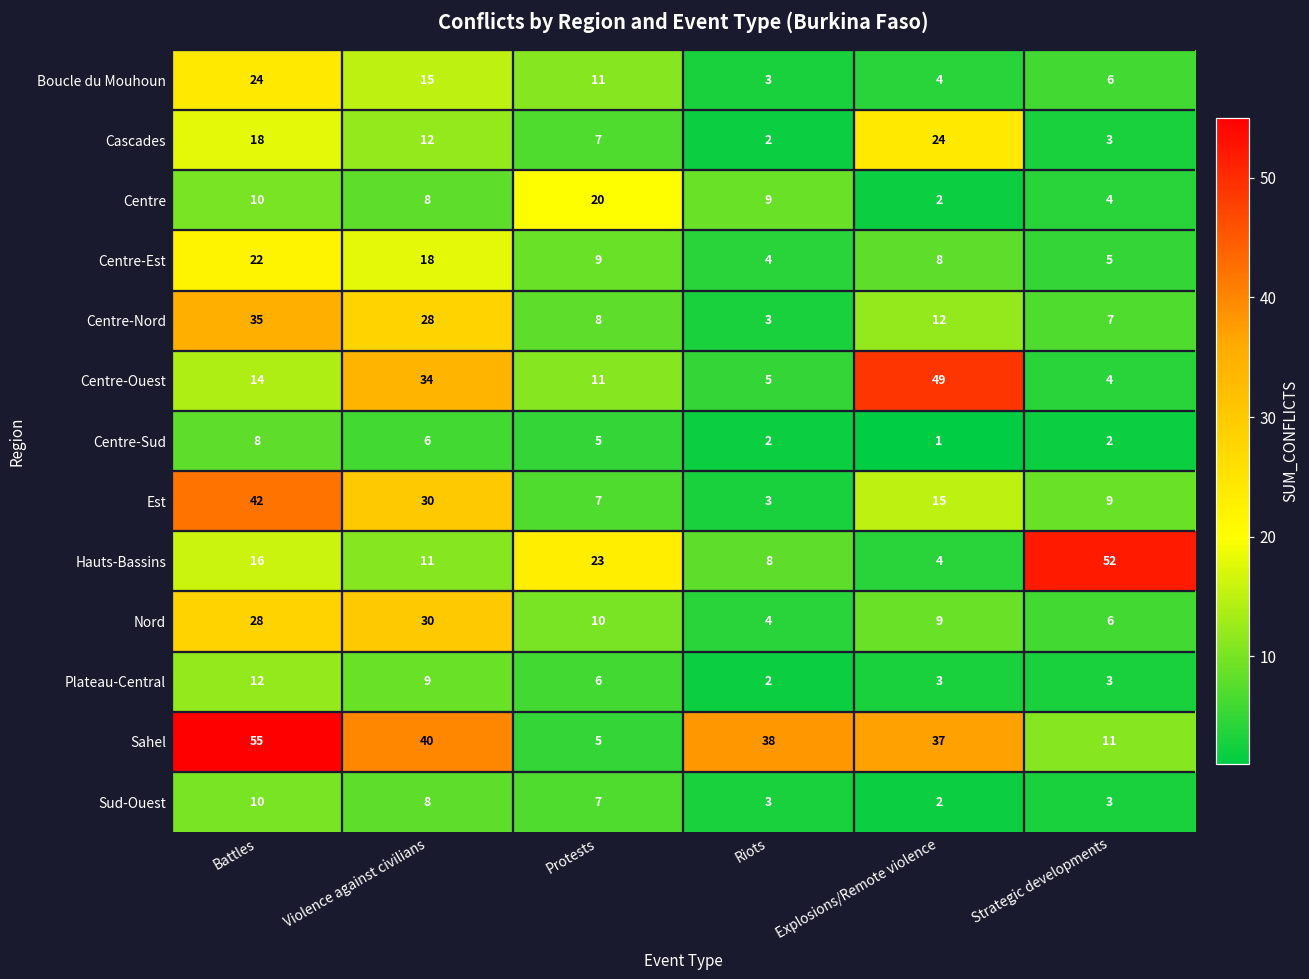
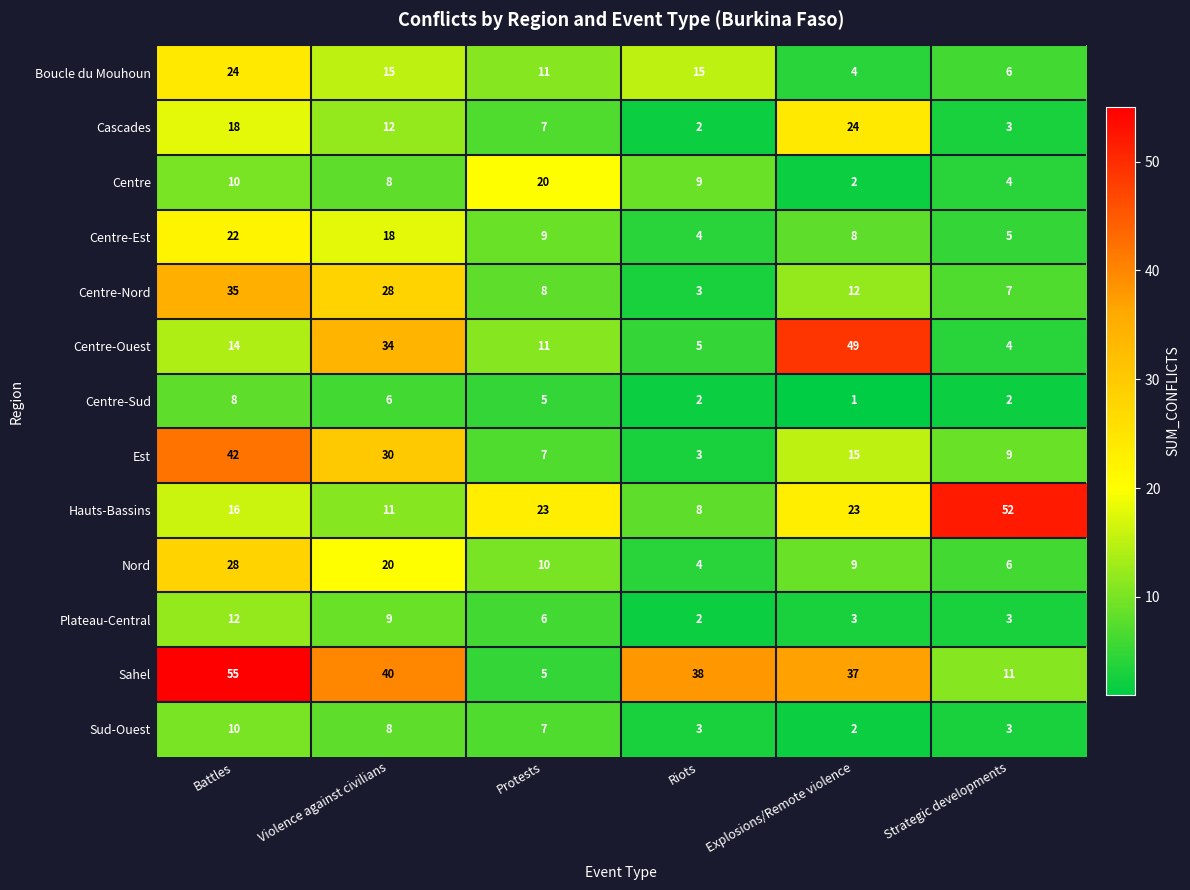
  {
    "Boucle du Mouhoun": {
      "Battles": 24,
      "Violence against civilians": 15,
      "Protests": 11,
-     "Riots": 3,
+     "Riots": 15,
      "Explosions/Remote violence": 4,
      "Strategic developments": 6
    },
    "Cascades": {
      "Battles": 18,
      "Violence against civilians": 12,
      "Protests": 7,
      "Riots": 2,
      "Explosions/Remote violence": 24,
      "Strategic developments": 3
    },
    "Centre": {
      "Battles": 10,
      "Violence against civilians": 8,
      "Protests": 20,
      "Riots": 9,
      "Explosions/Remote violence": 2,
      "Strategic developments": 4
    },
    "Centre-Est": {
      "Battles": 22,
      "Violence against civilians": 18,
      "Protests": 9,
      "Riots": 4,
      "Explosions/Remote violence": 8,
      "Strategic developments": 5
    },
    "Centre-Nord": {
      "Battles": 35,
      "Violence against civilians": 28,
      "Protests": 8,
      "Riots": 3,
      "Explosions/Remote violence": 12,
      "Strategic developments": 7
    },
    "Centre-Ouest": {
      "Battles": 14,
      "Violence against civilians": 34,
      "Protests": 11,
      "Riots": 5,
      "Explosions/Remote violence": 49,
      "Strategic developments": 4
    },
    "Centre-Sud": {
      "Battles": 8,
      "Violence against civilians": 6,
      "Protests": 5,
      "Riots": 2,
      "Explosions/Remote violence": 1,
      "Strategic developments": 2
    },
    "Est": {
      "Battles": 42,
      "Violence against civilians": 30,
      "Protests": 7,
      "Riots": 3,
      "Explosions/Remote violence": 15,
      "Strategic developments": 9
    },
    "Hauts-Bassins": {
      "Battles": 16,
      "Violence against civilians": 11,
      "Protests": 23,
      "Riots": 8,
-     "Explosions/Remote violence": 4,
+     "Explosions/Remote violence": 23,
      "Strategic developments": 52
    },
    "Nord": {
      "Battles": 28,
-     "Violence against civilians": 30,
+     "Violence against civilians": 20,
      "Protests": 10,
      "Riots": 4,
      "Explosions/Remote violence": 9,
      "Strategic developments": 6
    },
    "Plateau-Central": {
      "Battles": 12,
      "Violence against civilians": 9,
      "Protests": 6,
      "Riots": 2,
      "Explosions/Remote violence": 3,
      "Strategic developments": 3
    },
    "Sahel": {
      "Battles": 55,
      "Violence against civilians": 40,
      "Protests": 5,
      "Riots": 38,
      "Explosions/Remote violence": 37,
      "Strategic developments": 11
    },
    "Sud-Ouest": {
      "Battles": 10,
      "Violence against civilians": 8,
      "Protests": 7,
      "Riots": 3,
      "Explosions/Remote violence": 2,
      "Strategic developments": 3
    }
  }
